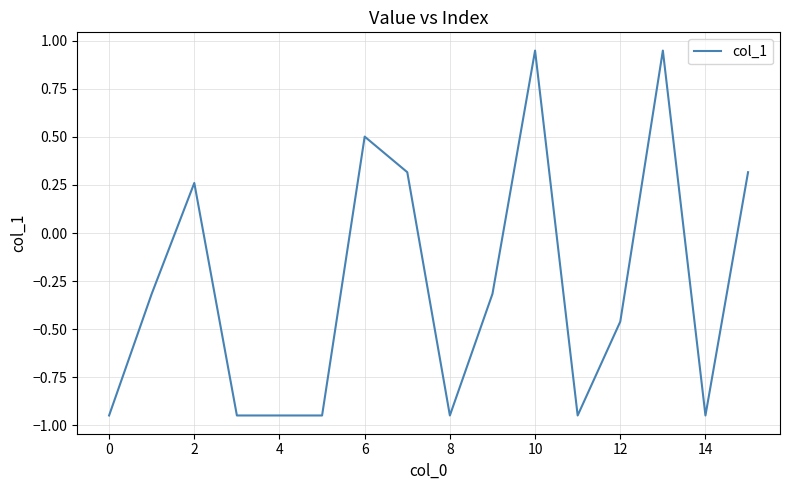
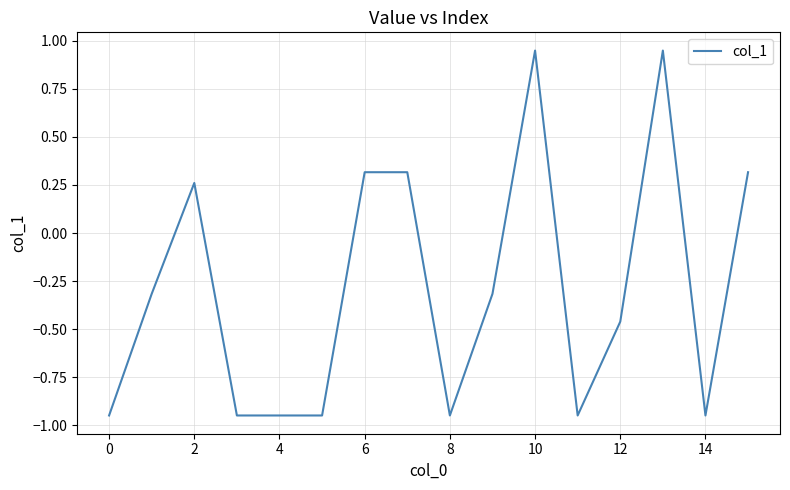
  {
    "0": -0.95,
    "2": 0.26,
    "4": -0.95,
-   "6": 0.50,
+   "6": 0.32,
    "8": -0.95,
    "10": 0.95,
    "12": -0.46,
    "14": -0.95
  }
